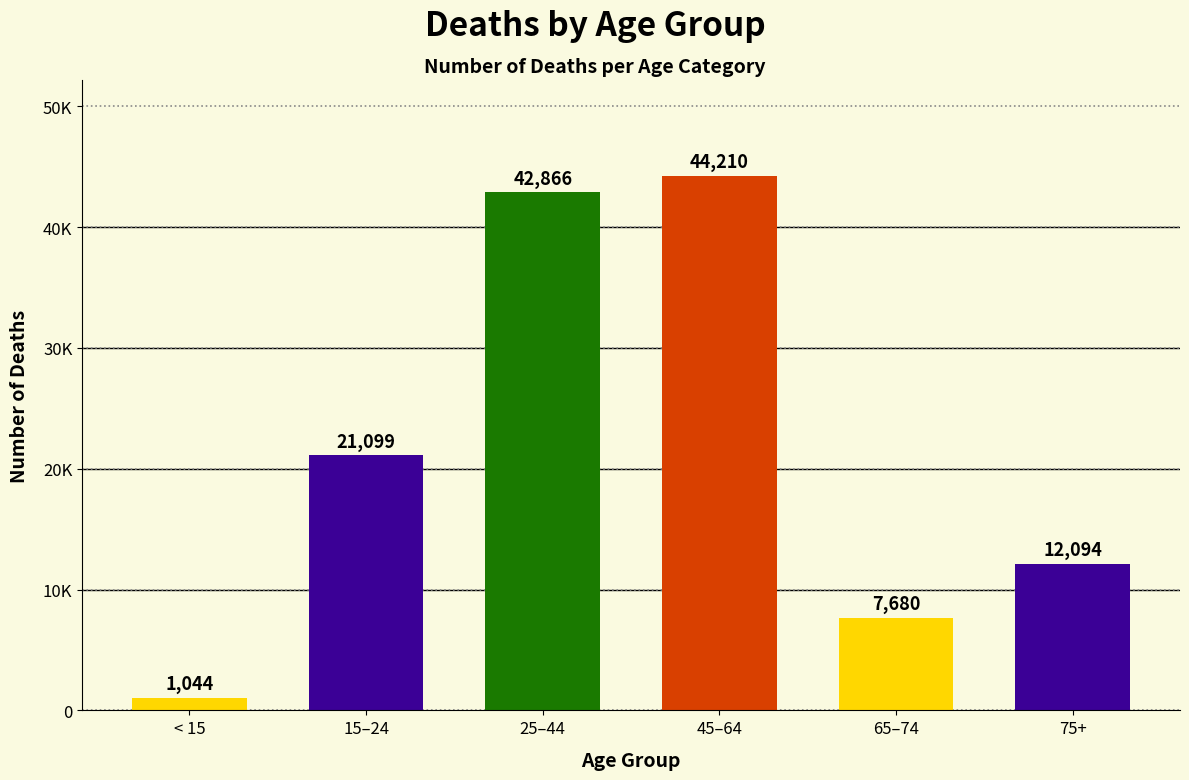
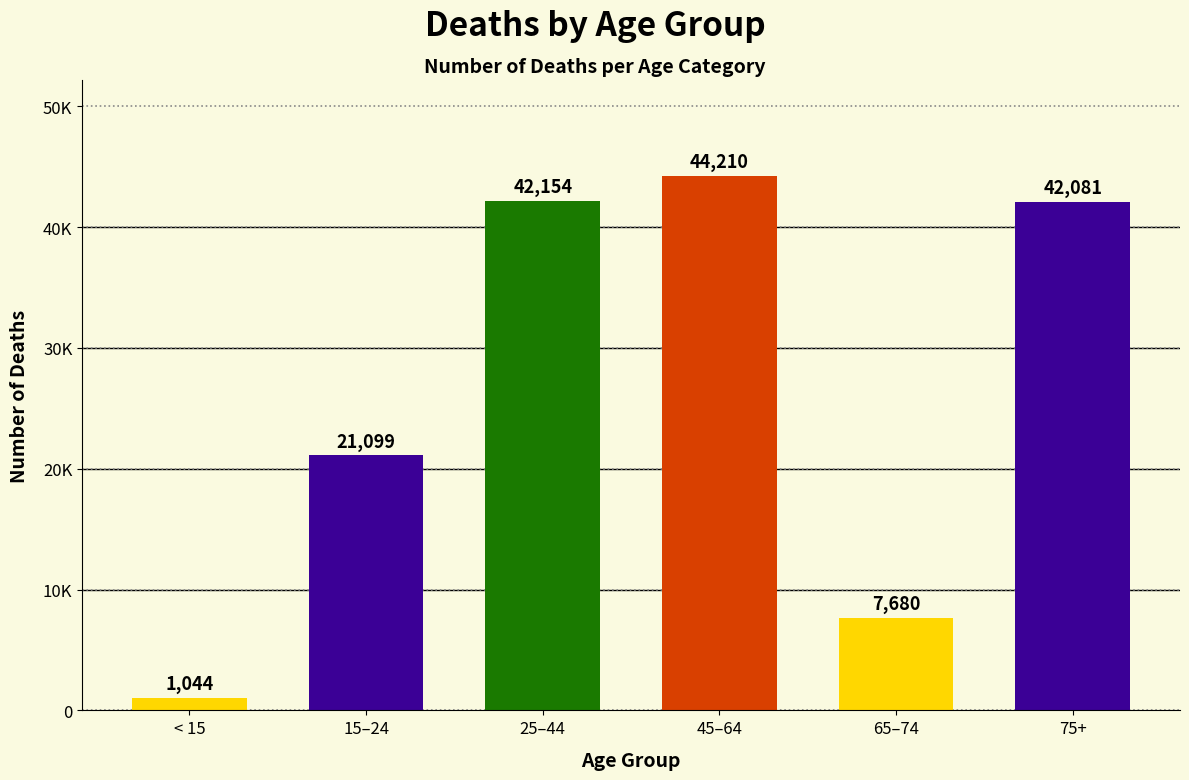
  {
    "< 15": "1,044",
    "15–24": "21,099",
-   "25–44": "42,866",
+   "25–44": "42,154",
    "45–64": "44,210",
    "65–74": "7,680",
-   "75+": "12,094"
+   "75+": "42,081"
  }
